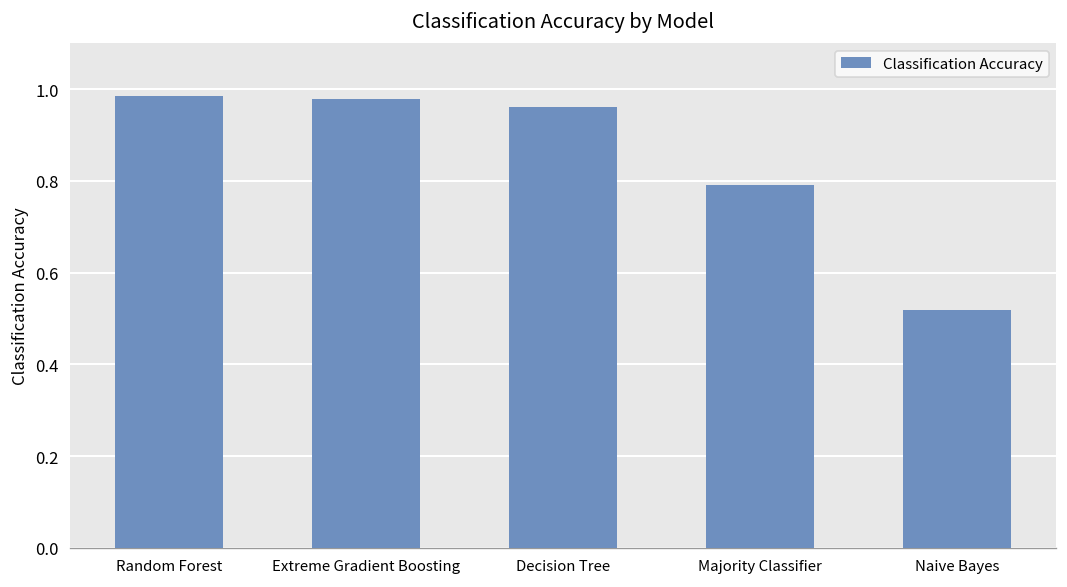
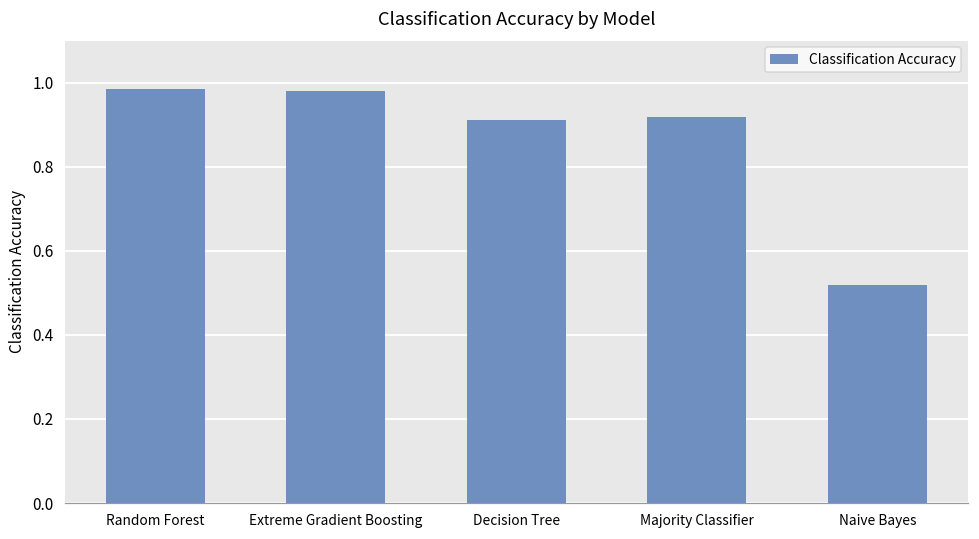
  {
    "Random Forest": 0.98,
    "Extreme Gradient Boosting": 0.98,
-   "Decision Tree": 0.96,
-   "Majority Classifier": 0.79,
+   "Decision Tree": 0.91,
+   "Majority Classifier": 0.92,
    "Naive Bayes": 0.52
  }
